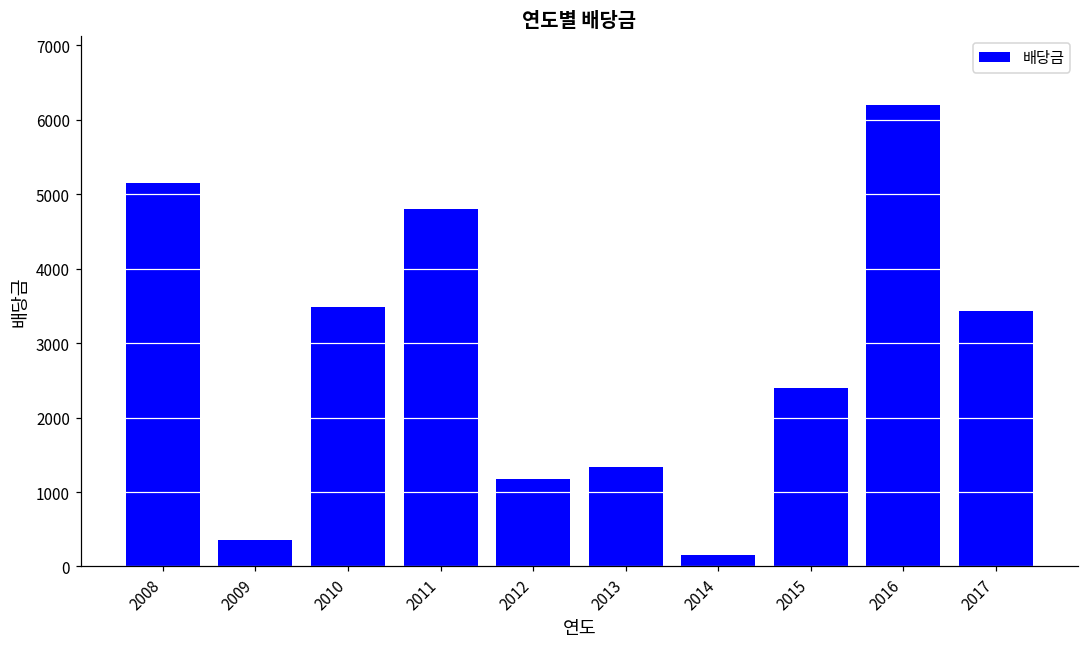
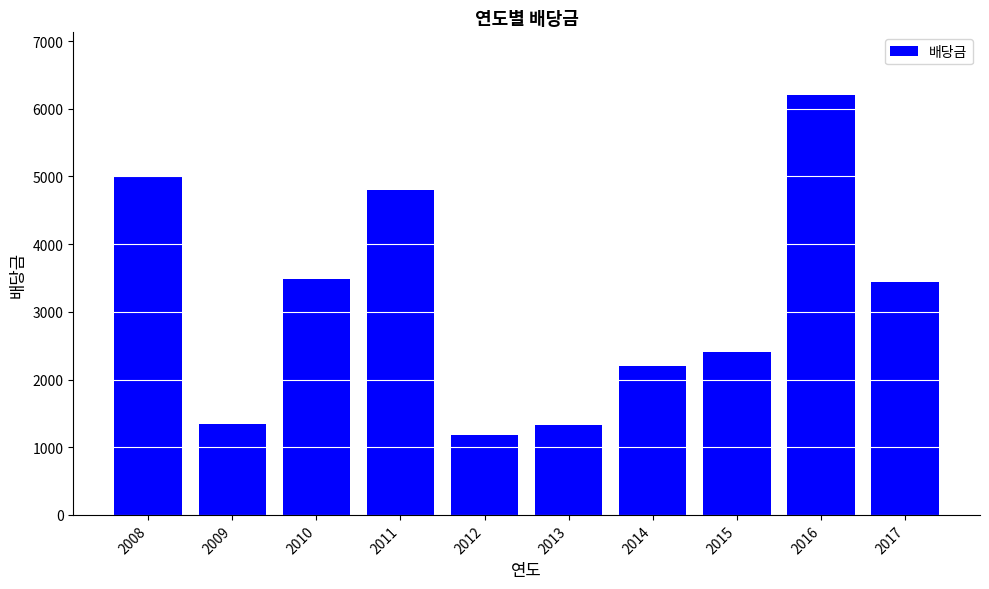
  {
-   "2008": 5200,
-   "2009": 400,
+   "2008": 5000,
+   "2009": 1400,
    "2010": 3500,
    "2011": 4800,
    "2012": 1200,
    "2013": 1300,
-   "2014": 200,
+   "2014": 2200,
    "2015": 2400,
    "2016": 6200,
    "2017": 3400
  }
